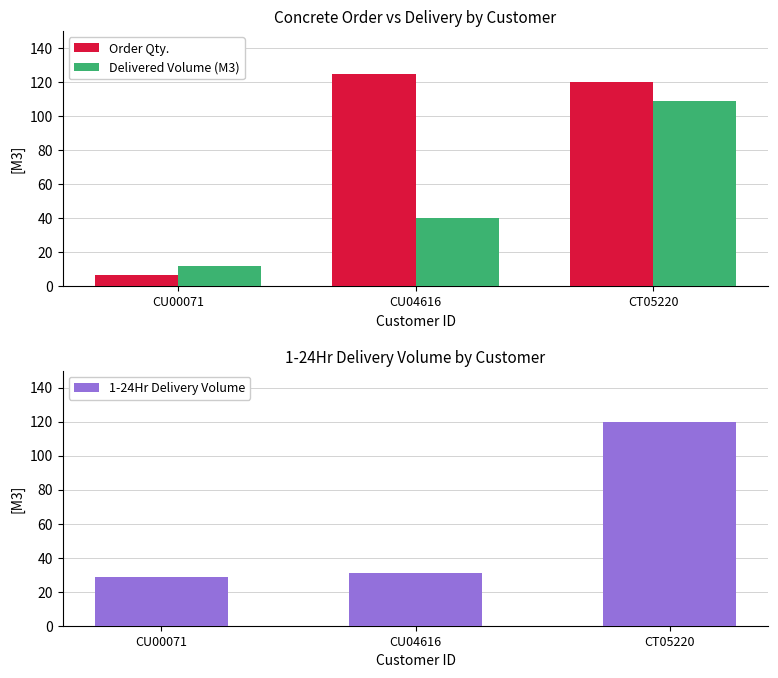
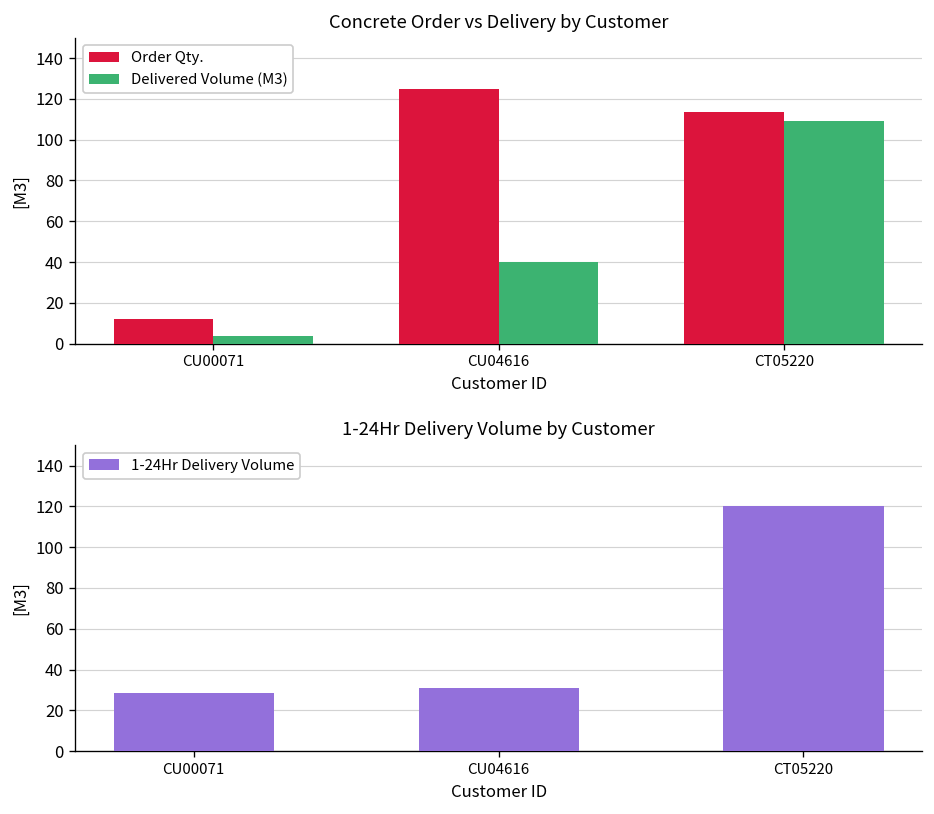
  {
    "Concrete Order vs Delivery by Customer": {
      "Order Qty.": {
-       "CU00071": 7,
+       "CU00071": 12,
        "CU04616": 125,
-       "CT05220": 120
+       "CT05220": 114
      },
      "Delivered Volume (M3)": {
-       "CU00071": 12,
+       "CU00071": 4,
        "CU04616": 40,
        "CT05220": 109
      }
    },
    "1-24Hr Delivery Volume by Customer": {
      "CU00071": 29,
      "CU04616": 31,
      "CT05220": 120
    }
  }
